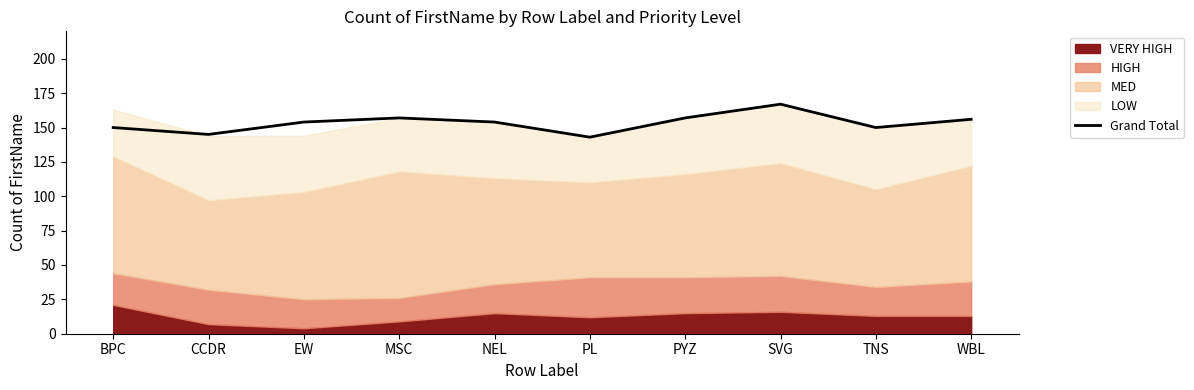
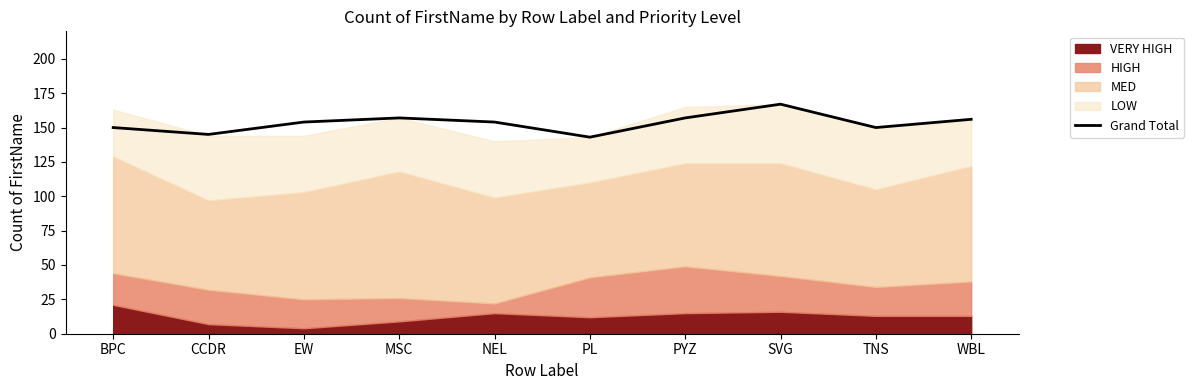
  {
    "Grand Total": {
      "BPC": 150,
      "EW": 154
    },
    "VERY HIGH": {
      "BPC": 21,
      "CCDR": 7,
      "EW": 4,
      "MSC": 9,
      "NEL": 15,
      "PL": 12,
      "PYZ": 15,
      "SVG": 16,
      "TNS": 13,
      "WBL": 13
    },
    "HIGH": {
      "BPC": 23,
      "CCDR": 25,
      "EW": 21,
      "MSC": 17,
-     "NEL": 21,
+     "NEL": 7,
      "PL": 29,
-     "PYZ": 26,
+     "PYZ": 34,
      "SVG": 26,
      "TNS": 21,
      "WBL": 25
    }
  }
